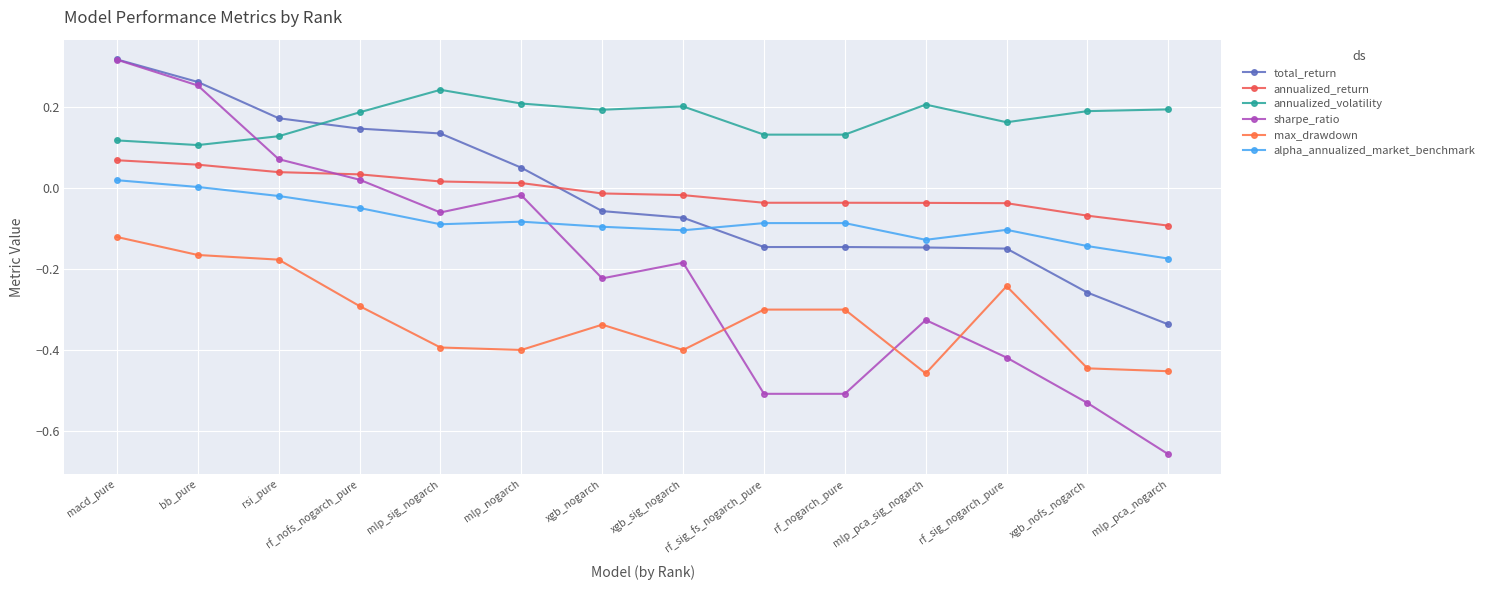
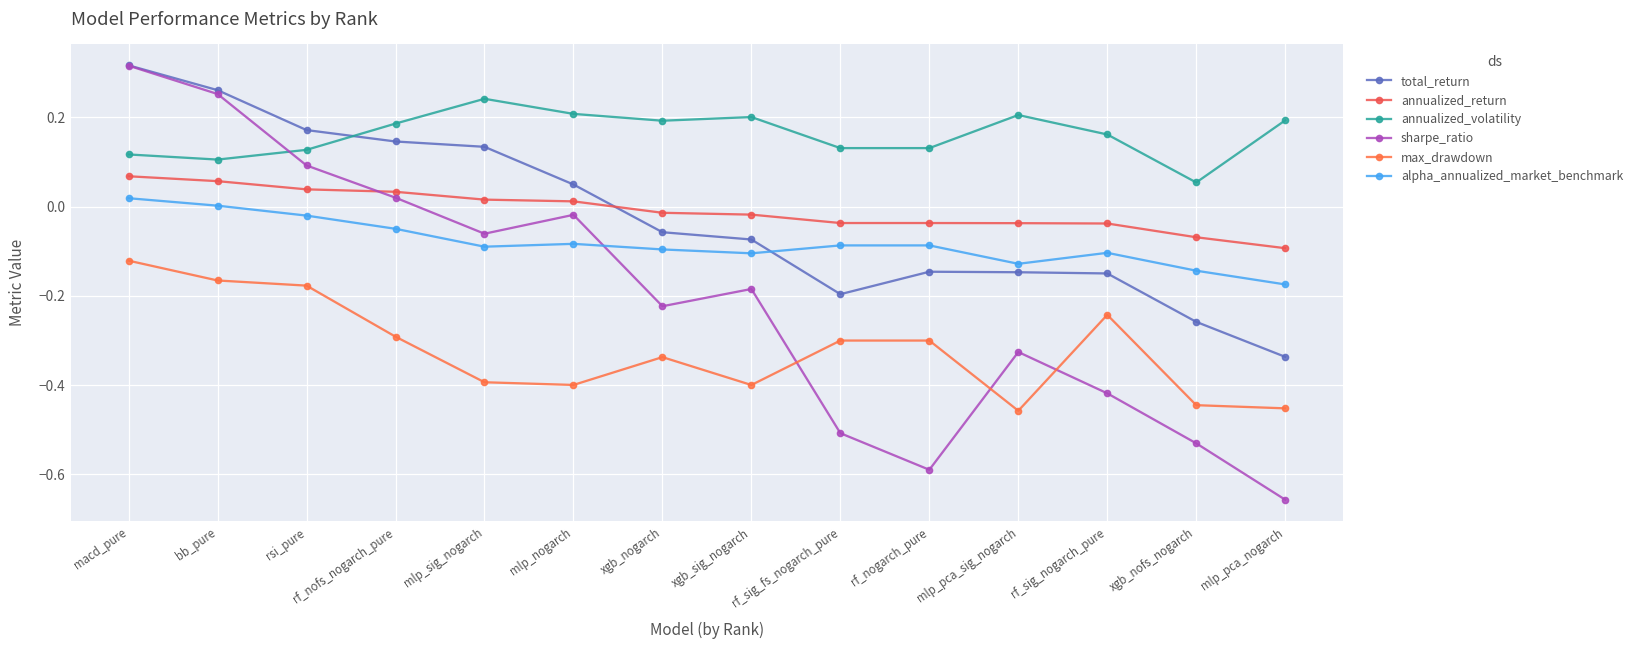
  {
    "total_return": {
      "bb_pure": 0.26,
      "rsi_pure": 0.17,
      "rf_nofs_nogarch_pure": 0.15,
      "mlp_sig_nogarch": 0.13,
      "mlp_nogarch": 0.05,
      "xgb_nogarch": -0.06,
      "xgb_sig_nogarch": -0.07,
-     "rf_sig_fs_nogarch_pure": -0.15,
+     "rf_sig_fs_nogarch_pure": -0.20,
      "rf_nogarch_pure": -0.15,
      "mlp_pca_sig_nogarch": -0.15,
      "rf_sig_nogarch_pure": -0.15,
      "xgb_nofs_nogarch": -0.26,
      "mlp_pca_nogarch": -0.34
    },
    "annualized_volatility": {
      "macd_pure": 0.12,
      "bb_pure": 0.11,
      "rsi_pure": 0.13,
      "rf_nofs_nogarch_pure": 0.19,
      "mlp_sig_nogarch": 0.24,
      "mlp_nogarch": 0.21,
      "xgb_nogarch": 0.19,
      "xgb_sig_nogarch": 0.20,
      "rf_sig_fs_nogarch_pure": 0.13,
      "rf_nogarch_pure": 0.13,
      "mlp_pca_sig_nogarch": 0.20,
      "rf_sig_nogarch_pure": 0.16,
-     "xgb_nofs_nogarch": 0.19,
+     "xgb_nofs_nogarch": 0.05,
      "mlp_pca_nogarch": 0.19
    },
    "sharpe_ratio": {
      "bb_pure": 0.25,
-     "rsi_pure": 0.07,
+     "rsi_pure": 0.09,
      "rf_nofs_nogarch_pure": 0.02,
      "mlp_sig_nogarch": -0.06,
      "mlp_nogarch": -0.02,
      "xgb_nogarch": -0.22,
      "xgb_sig_nogarch": -0.18,
      "rf_sig_fs_nogarch_pure": -0.51,
-     "rf_nogarch_pure": -0.51,
+     "rf_nogarch_pure": -0.59,
      "mlp_pca_sig_nogarch": -0.33,
      "rf_sig_nogarch_pure": -0.42,
      "xgb_nofs_nogarch": -0.53,
      "mlp_pca_nogarch": -0.66
    },
    "alpha_annualized_market_benchmark": {
      "macd_pure": 0.02,
      "bb_pure": 0.00,
      "rsi_pure": -0.02,
      "rf_nofs_nogarch_pure": -0.05,
      "mlp_sig_nogarch": -0.09,
      "mlp_nogarch": -0.08,
      "xgb_nogarch": -0.10,
      "xgb_sig_nogarch": -0.10,
      "rf_sig_fs_nogarch_pure": -0.09,
      "rf_nogarch_pure": -0.09,
      "mlp_pca_sig_nogarch": -0.13,
      "rf_sig_nogarch_pure": -0.10,
      "xgb_nofs_nogarch": -0.14,
      "mlp_pca_nogarch": -0.17
    }
  }
